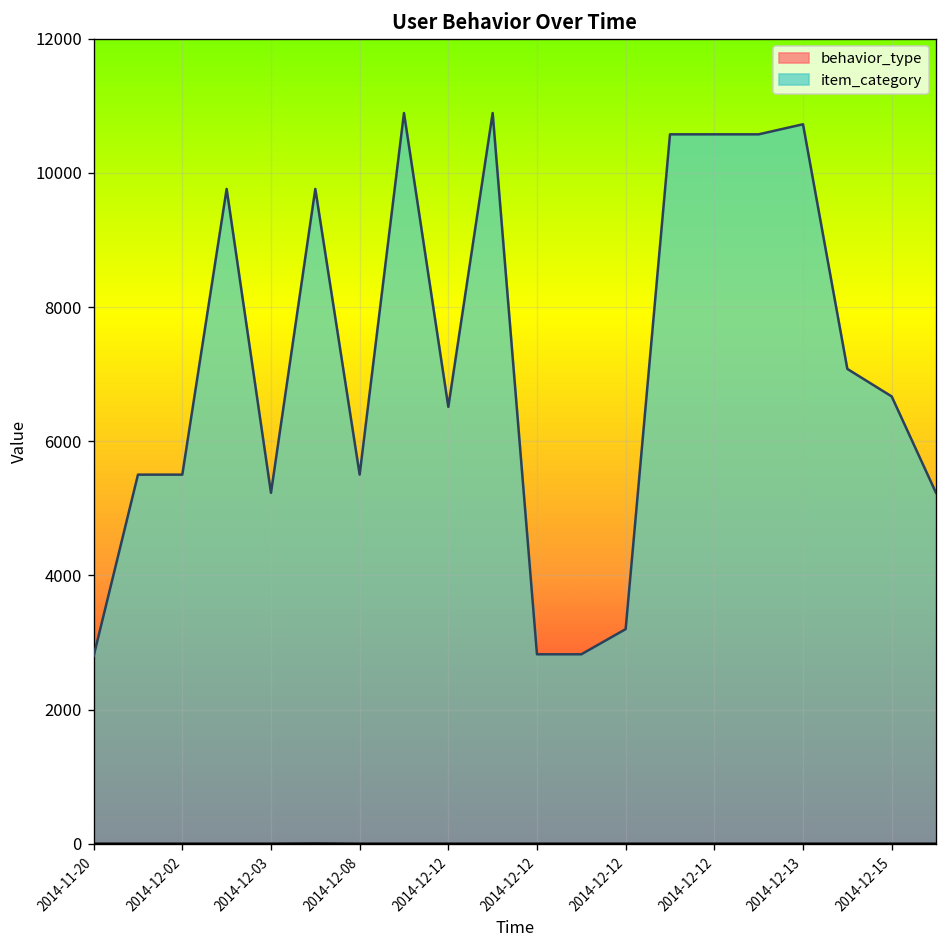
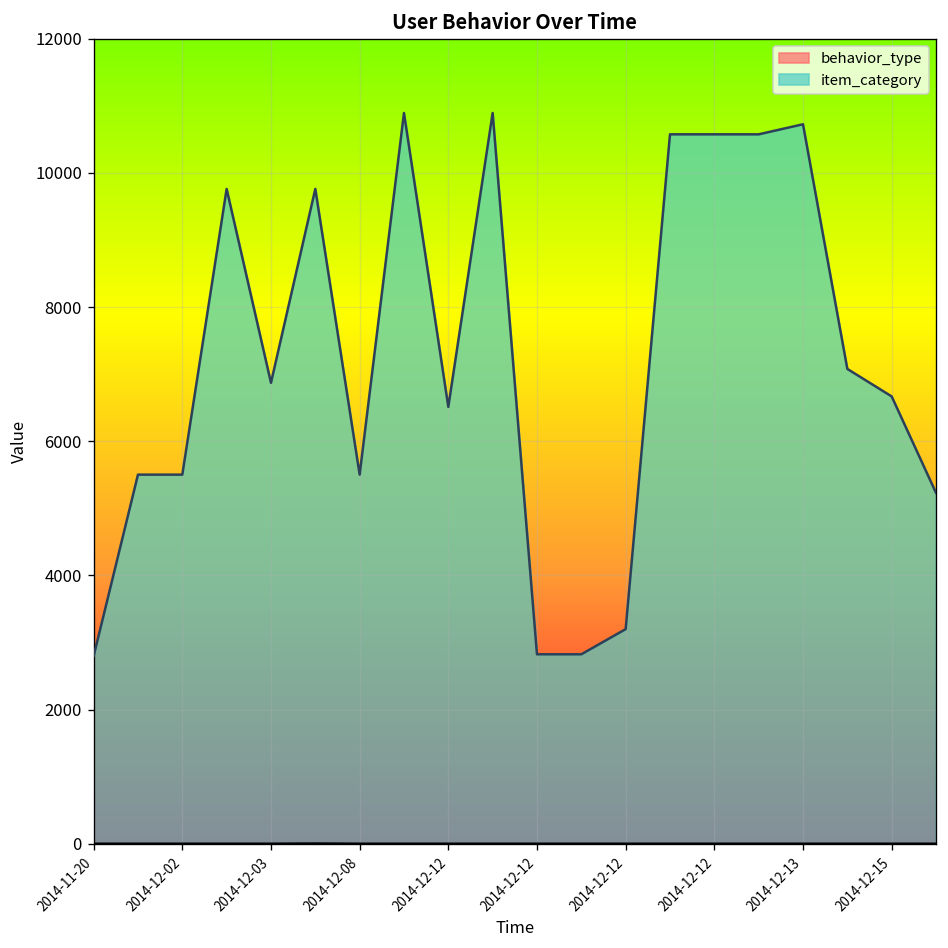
  {
    "behavior_type": {
      "2014-11-20": 0,
      "2014-12-03": 0,
      "2014-12-13": 0
    },
    "item_category": {
      "2014-11-20": 2800,
-     "2014-12-03": 5200,
+     "2014-12-03": 6900,
      "2014-12-13": 10700
    }
  }
